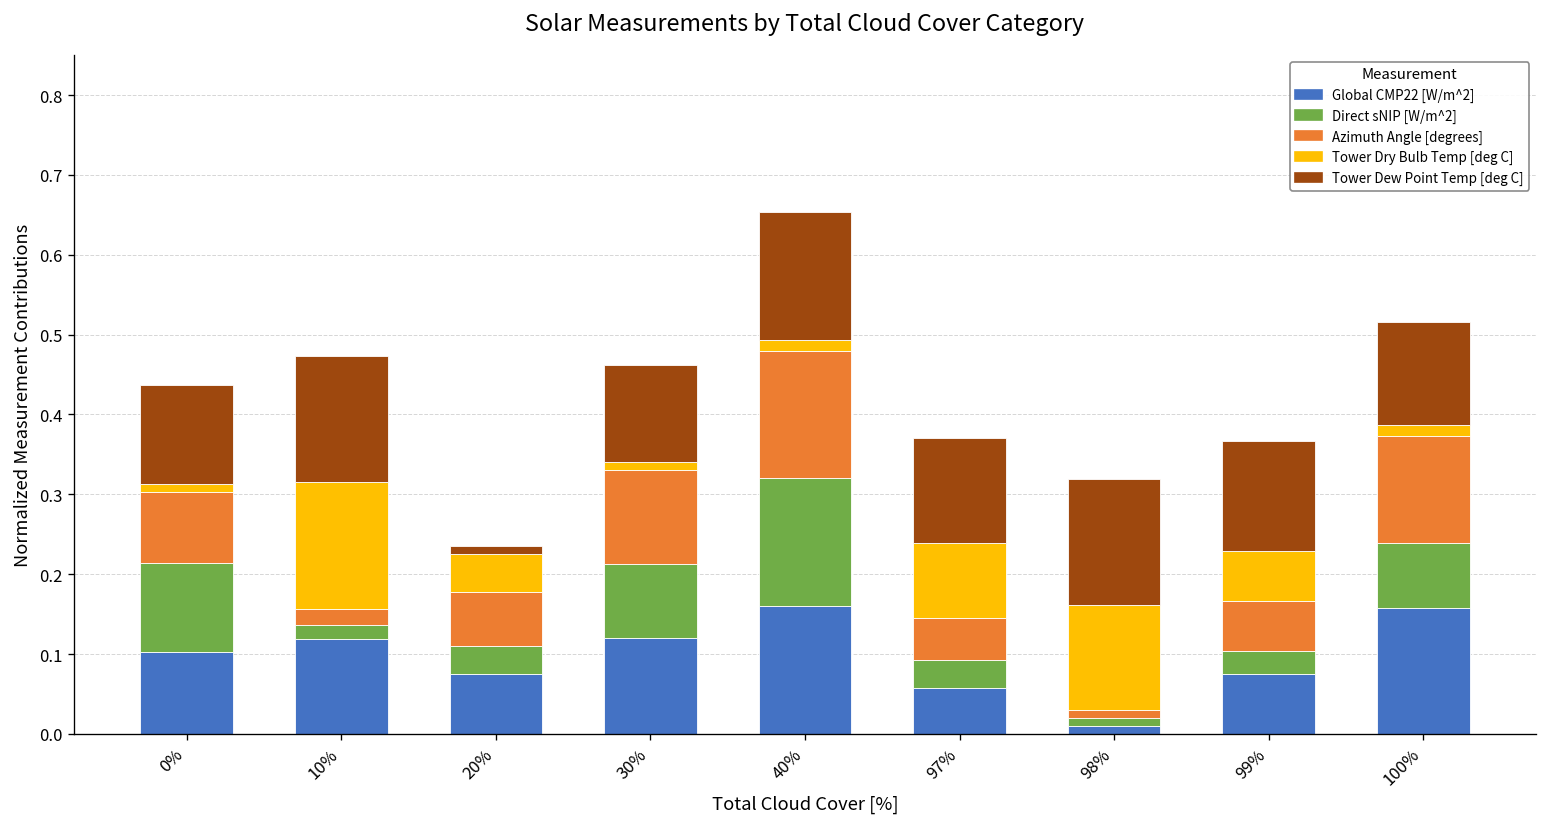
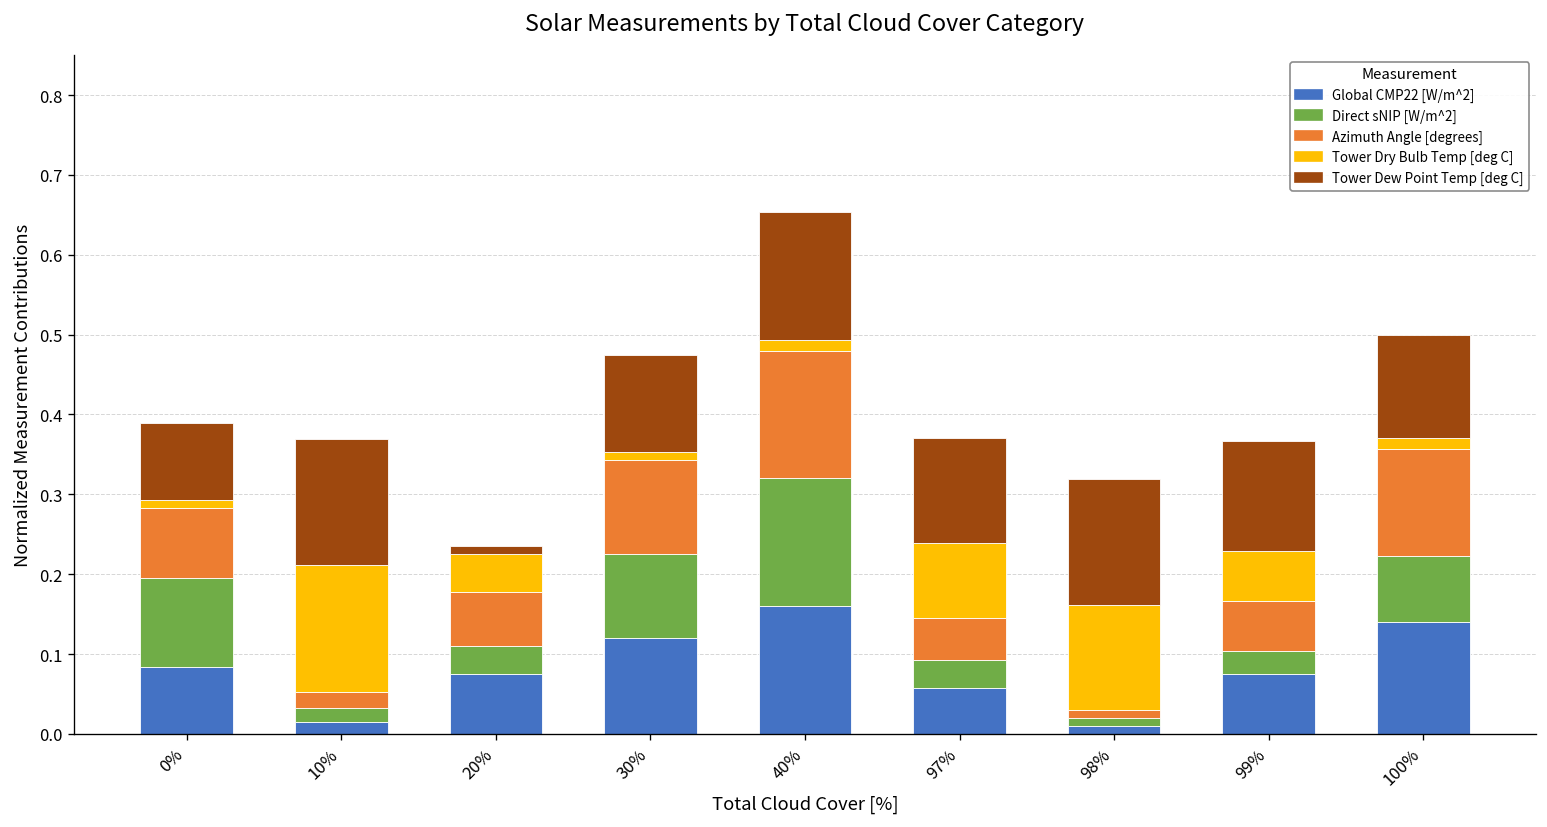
  {
    "Global CMP22 [W/m^2]": {
-     "0%": 0.10,
-     "10%": 0.12,
+     "0%": 0.08,
+     "10%": 0.02,
      "20%": 0.07,
      "30%": 0.12,
      "40%": 0.16,
      "97%": 0.06,
      "98%": 0.01,
      "99%": 0.07,
-     "100%": 0.16
+     "100%": 0.14
    },
    "Direct sNIP [W/m^2]": {
      "0%": 0.11,
      "10%": 0.02,
      "20%": 0.04,
-     "30%": 0.09,
+     "30%": 0.11,
      "40%": 0.16,
      "97%": 0.04,
      "98%": 0.01,
      "99%": 0.03,
      "100%": 0.08
    },
    "Azimuth Angle [degrees]": {
      "0%": 0.09,
      "10%": 0.02,
      "20%": 0.07,
      "30%": 0.12,
      "40%": 0.16,
      "97%": 0.05,
      "98%": 0.01,
      "99%": 0.06,
      "100%": 0.13
    },
    "Tower Dry Bulb Temp [deg C]": {
      "0%": 0.01,
      "10%": 0.16,
      "20%": 0.05,
      "30%": 0.01,
      "40%": 0.01,
      "97%": 0.09,
      "98%": 0.13,
      "99%": 0.06,
      "100%": 0.01
    },
    "Tower Dew Point Temp [deg C]": {
-     "0%": 0.12,
+     "0%": 0.10,
      "10%": 0.16,
      "20%": 0.01,
      "30%": 0.12,
      "40%": 0.16,
      "97%": 0.13,
      "98%": 0.16,
      "99%": 0.14,
      "100%": 0.13
    }
  }
